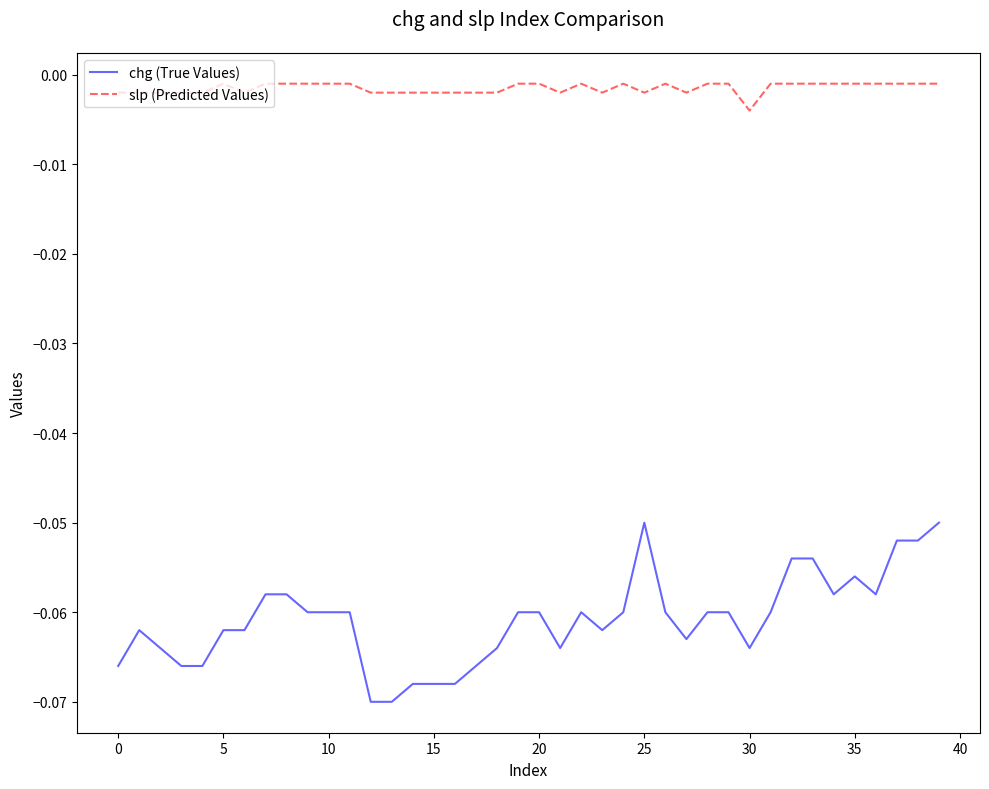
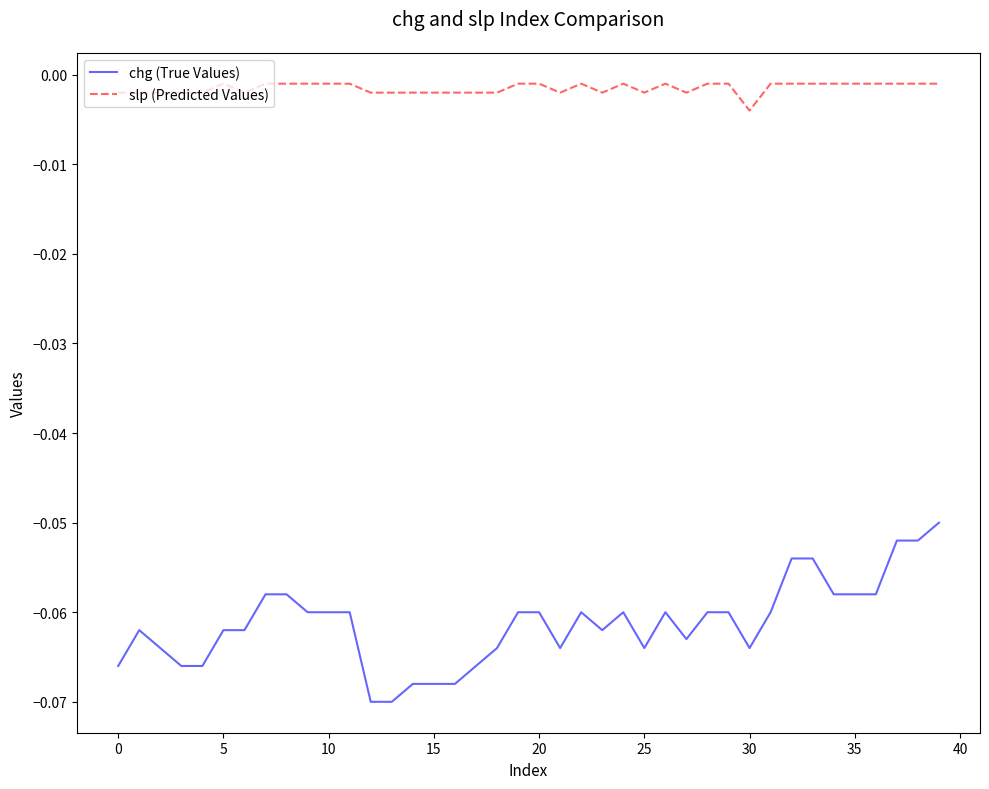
  {
    "chg (True Values)": {
      "0": -0.066,
      "5": -0.062,
      "10": -0.060,
      "15": -0.068,
      "20": -0.060,
-     "25": -0.050,
+     "25": -0.064,
      "30": -0.064,
-     "35": -0.056
+     "35": -0.058
    },
    "slp (Predicted Values)": {
      "10": -0.001,
      "15": -0.002,
      "20": -0.001,
      "25": -0.002,
      "30": -0.004,
      "35": -0.001
    }
  }
